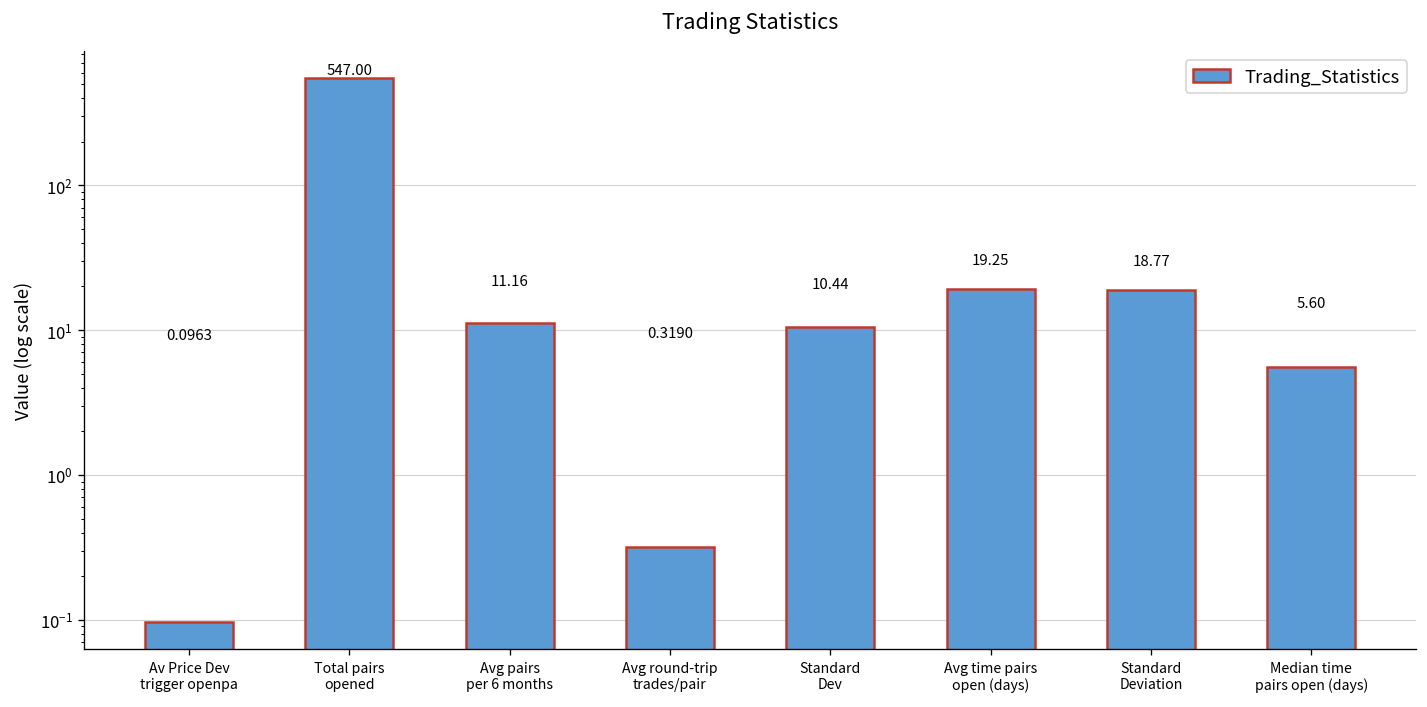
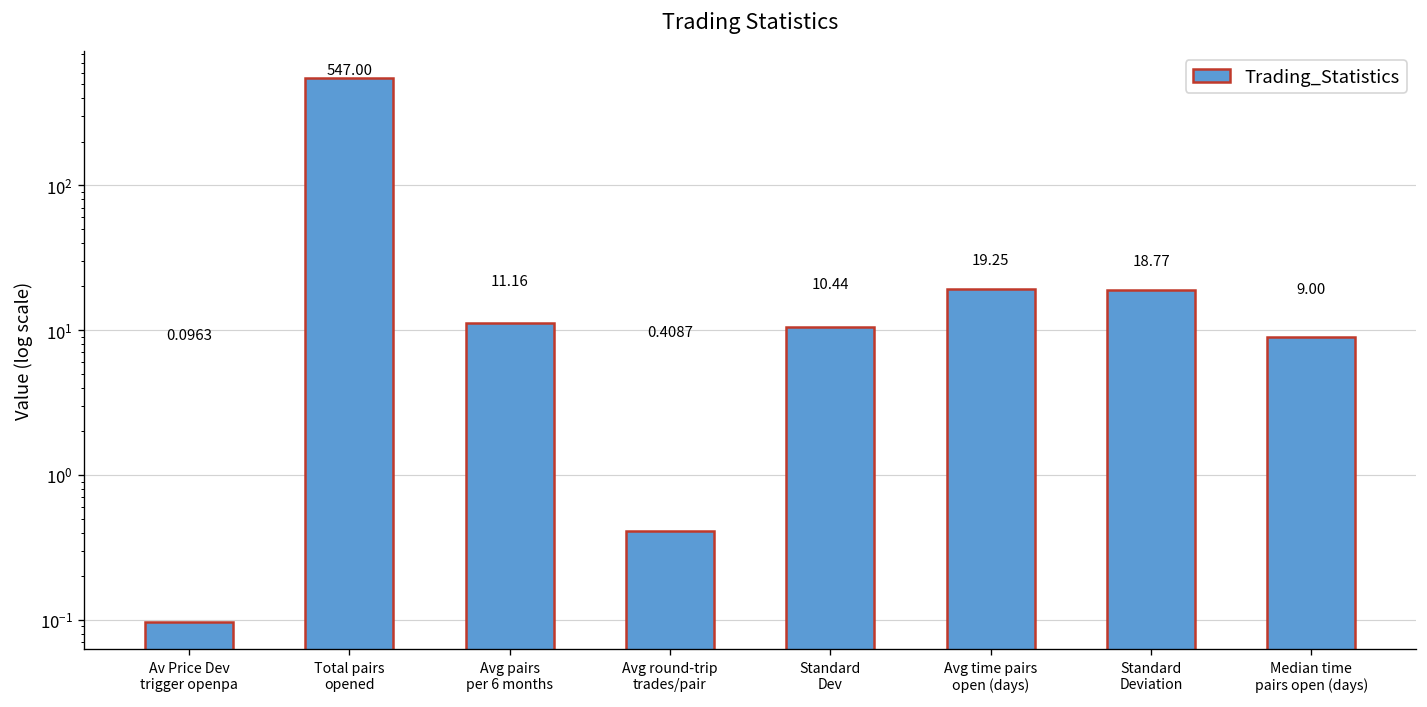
  {
    "Total pairs opened": 547.00,
-   "Avg round-trip trades/pair": 0.3190,
+   "Avg round-trip trades/pair": 0.4087,
    "Avg time pairs open (days)": 19.25,
    "Standard Deviation": 18.77,
-   "Median time pairs open (days)": 5.60
+   "Median time pairs open (days)": 9.00
  }
